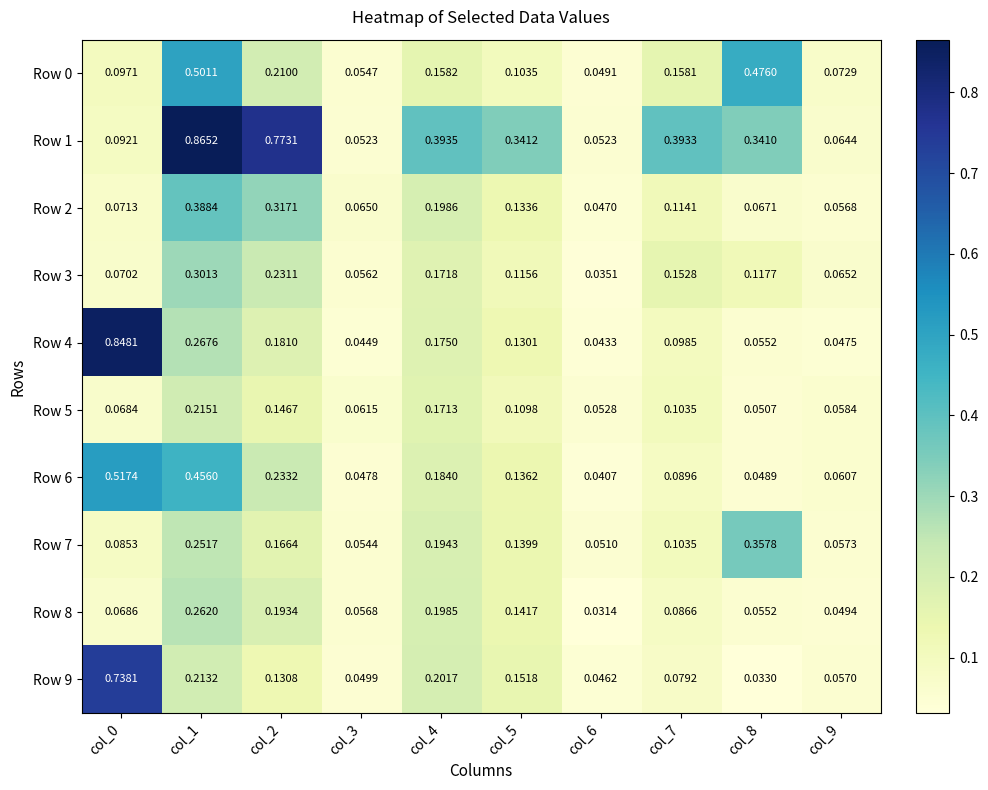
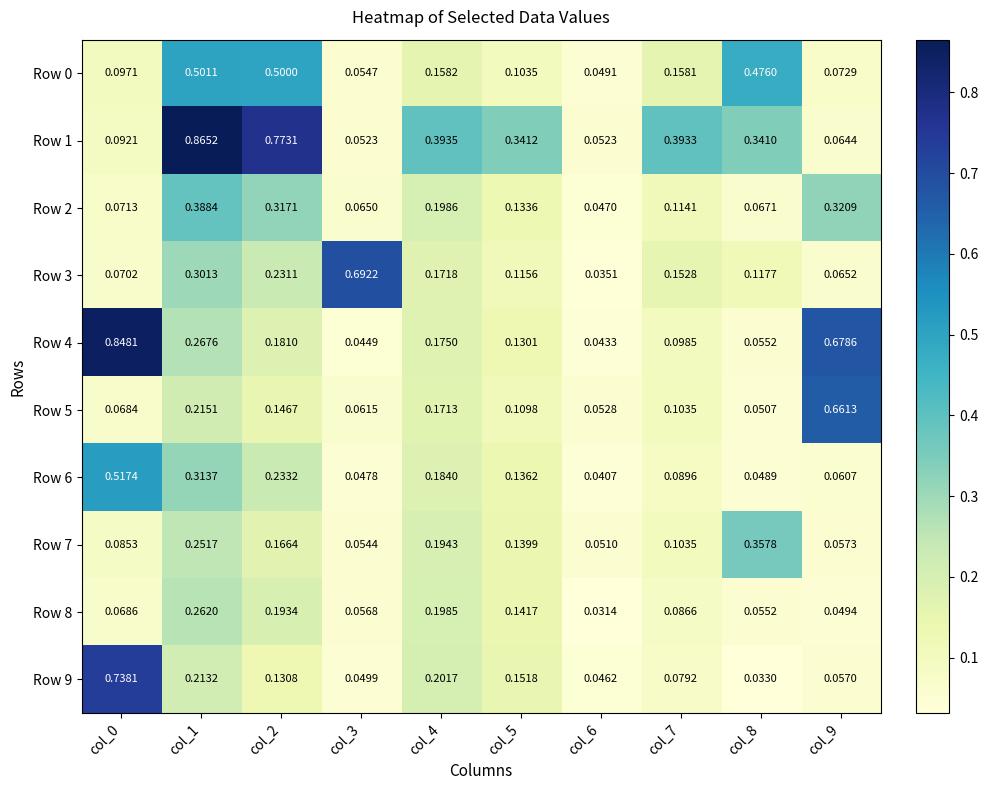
  {
    "Row 0": {
      "col_0": 0.0971,
      "col_1": 0.5011,
-     "col_2": 0.2100,
+     "col_2": 0.5000,
      "col_3": 0.0547,
      "col_4": 0.1582,
      "col_5": 0.1035,
      "col_6": 0.0491,
      "col_7": 0.1581,
      "col_8": 0.4760,
      "col_9": 0.0729
    },
    "Row 1": {
      "col_0": 0.0921,
      "col_1": 0.8652,
      "col_2": 0.7731,
      "col_3": 0.0523,
      "col_4": 0.3935,
      "col_5": 0.3412,
      "col_6": 0.0523,
      "col_7": 0.3933,
      "col_8": 0.3410,
      "col_9": 0.0644
    },
    "Row 2": {
      "col_0": 0.0713,
      "col_1": 0.3884,
      "col_2": 0.3171,
      "col_3": 0.0650,
      "col_4": 0.1986,
      "col_5": 0.1336,
      "col_6": 0.0470,
      "col_7": 0.1141,
      "col_8": 0.0671,
-     "col_9": 0.0568
+     "col_9": 0.3209
    },
    "Row 3": {
      "col_0": 0.0702,
      "col_1": 0.3013,
      "col_2": 0.2311,
-     "col_3": 0.0562,
+     "col_3": 0.6922,
      "col_4": 0.1718,
      "col_5": 0.1156,
      "col_6": 0.0351,
      "col_7": 0.1528,
      "col_8": 0.1177,
      "col_9": 0.0652
    },
    "Row 4": {
      "col_0": 0.8481,
      "col_1": 0.2676,
      "col_2": 0.1810,
      "col_3": 0.0449,
      "col_4": 0.1750,
      "col_5": 0.1301,
      "col_6": 0.0433,
      "col_7": 0.0985,
      "col_8": 0.0552,
-     "col_9": 0.0475
+     "col_9": 0.6786
    },
    "Row 5": {
      "col_0": 0.0684,
      "col_1": 0.2151,
      "col_2": 0.1467,
      "col_3": 0.0615,
      "col_4": 0.1713,
      "col_5": 0.1098,
      "col_6": 0.0528,
      "col_7": 0.1035,
      "col_8": 0.0507,
-     "col_9": 0.0584
+     "col_9": 0.6613
    },
    "Row 6": {
      "col_0": 0.5174,
-     "col_1": 0.4560,
+     "col_1": 0.3137,
      "col_2": 0.2332,
      "col_3": 0.0478,
      "col_4": 0.1840,
      "col_5": 0.1362,
      "col_6": 0.0407,
      "col_7": 0.0896,
      "col_8": 0.0489,
      "col_9": 0.0607
    },
    "Row 7": {
      "col_0": 0.0853,
      "col_1": 0.2517,
      "col_2": 0.1664,
      "col_3": 0.0544,
      "col_4": 0.1943,
      "col_5": 0.1399,
      "col_6": 0.0510,
      "col_7": 0.1035,
      "col_8": 0.3578,
      "col_9": 0.0573
    },
    "Row 8": {
      "col_0": 0.0686,
      "col_1": 0.2620,
      "col_2": 0.1934,
      "col_3": 0.0568,
      "col_4": 0.1985,
      "col_5": 0.1417,
      "col_6": 0.0314,
      "col_7": 0.0866,
      "col_8": 0.0552,
      "col_9": 0.0494
    },
    "Row 9": {
      "col_0": 0.7381,
      "col_1": 0.2132,
      "col_2": 0.1308,
      "col_3": 0.0499,
      "col_4": 0.2017,
      "col_5": 0.1518,
      "col_6": 0.0462,
      "col_7": 0.0792,
      "col_8": 0.0330,
      "col_9": 0.0570
    }
  }
